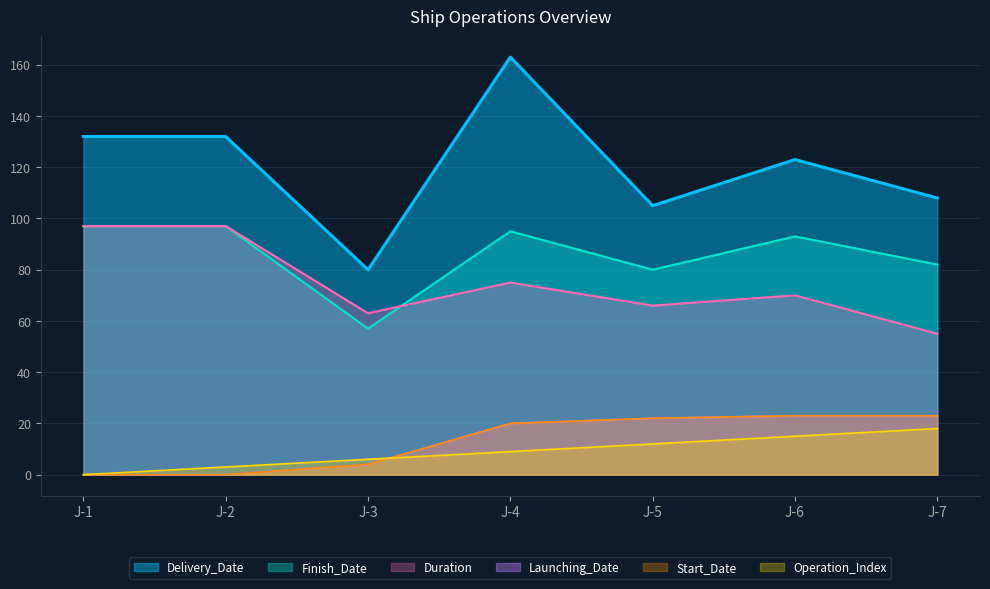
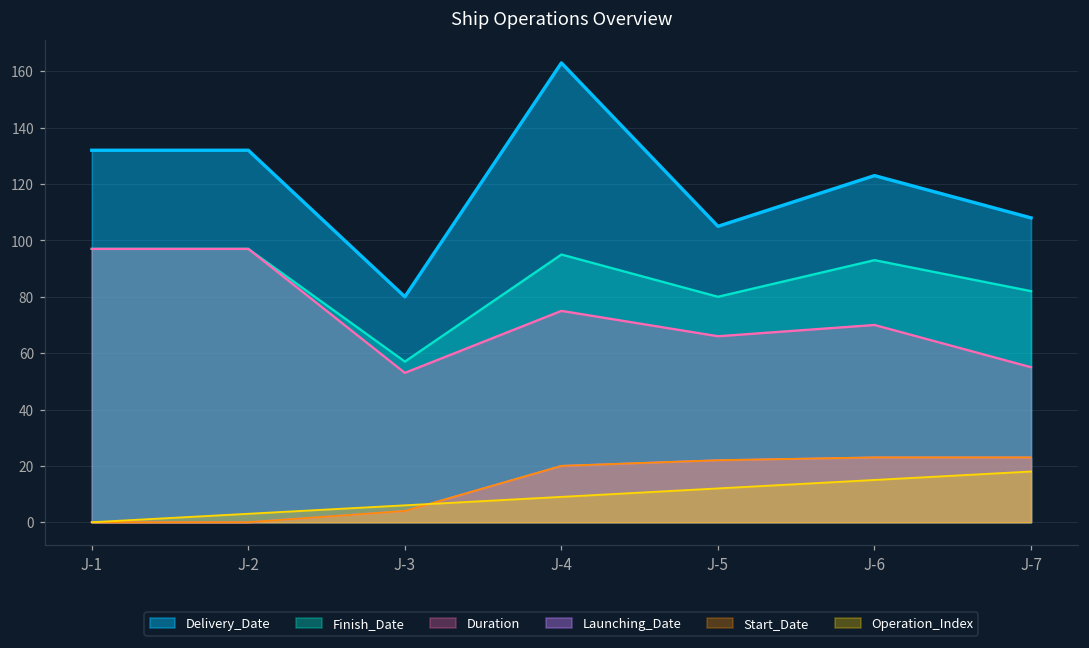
  {
    "Duration": {
-     "J-3": 63,
+     "J-3": 53,
      "J-4": 75,
      "J-5": 66,
      "J-6": 70,
      "J-7": 55
    }
  }
